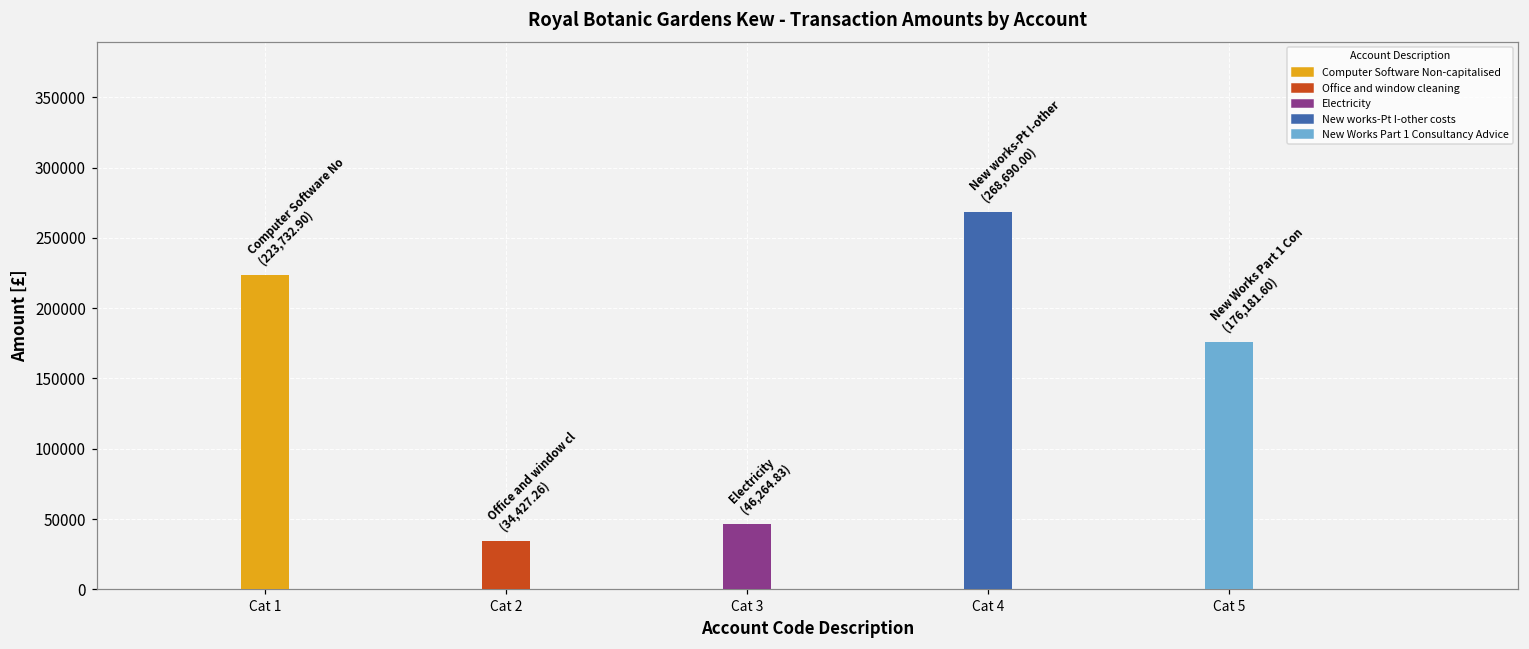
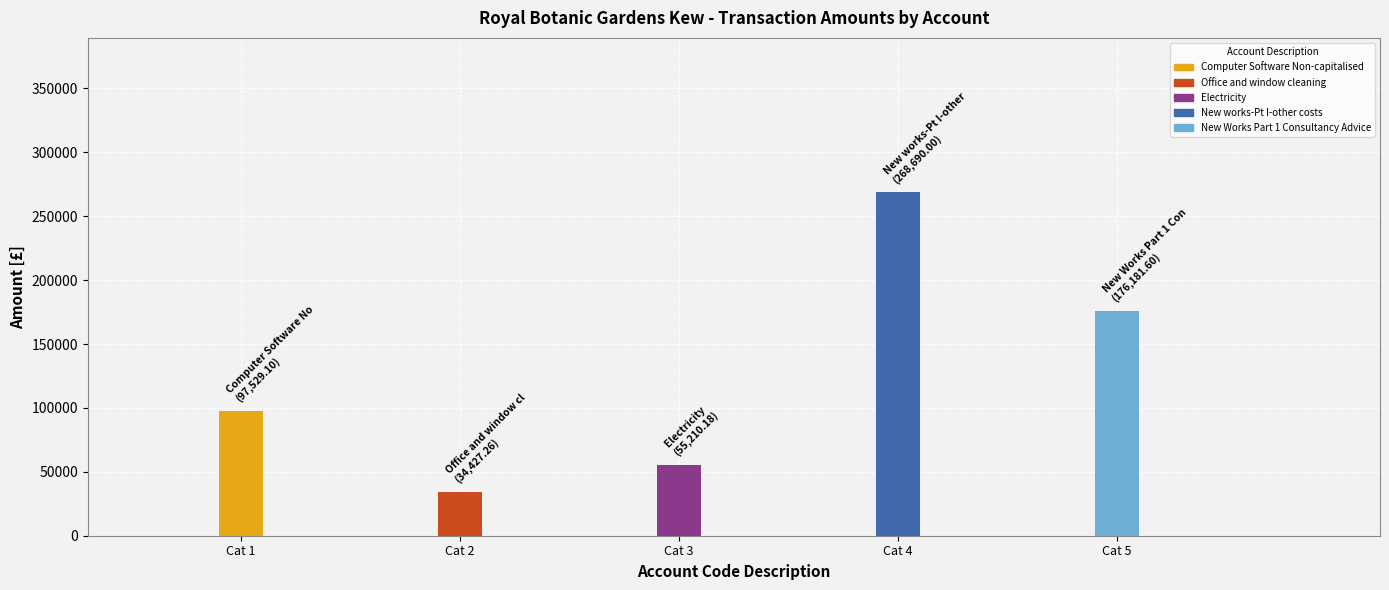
  {
-   "Cat 1": "(223,732.90)",
+   "Cat 1": "(97,529.10)",
    "Cat 2": "(34,427.26)",
-   "Cat 3": "(46,264.83)",
+   "Cat 3": "(55,210.18)",
    "Cat 4": "(268,690.00)",
    "Cat 5": "(176,181.60)"
  }
